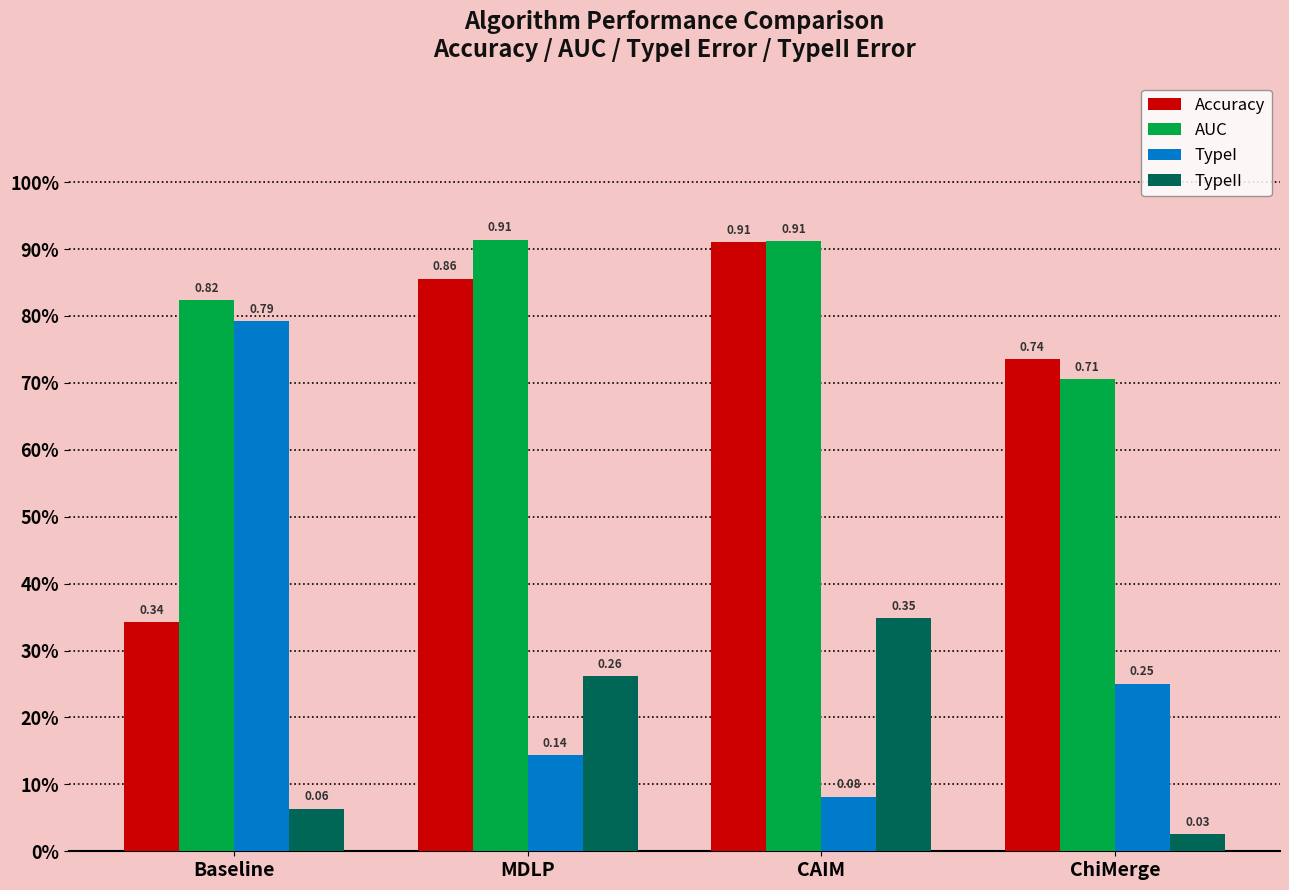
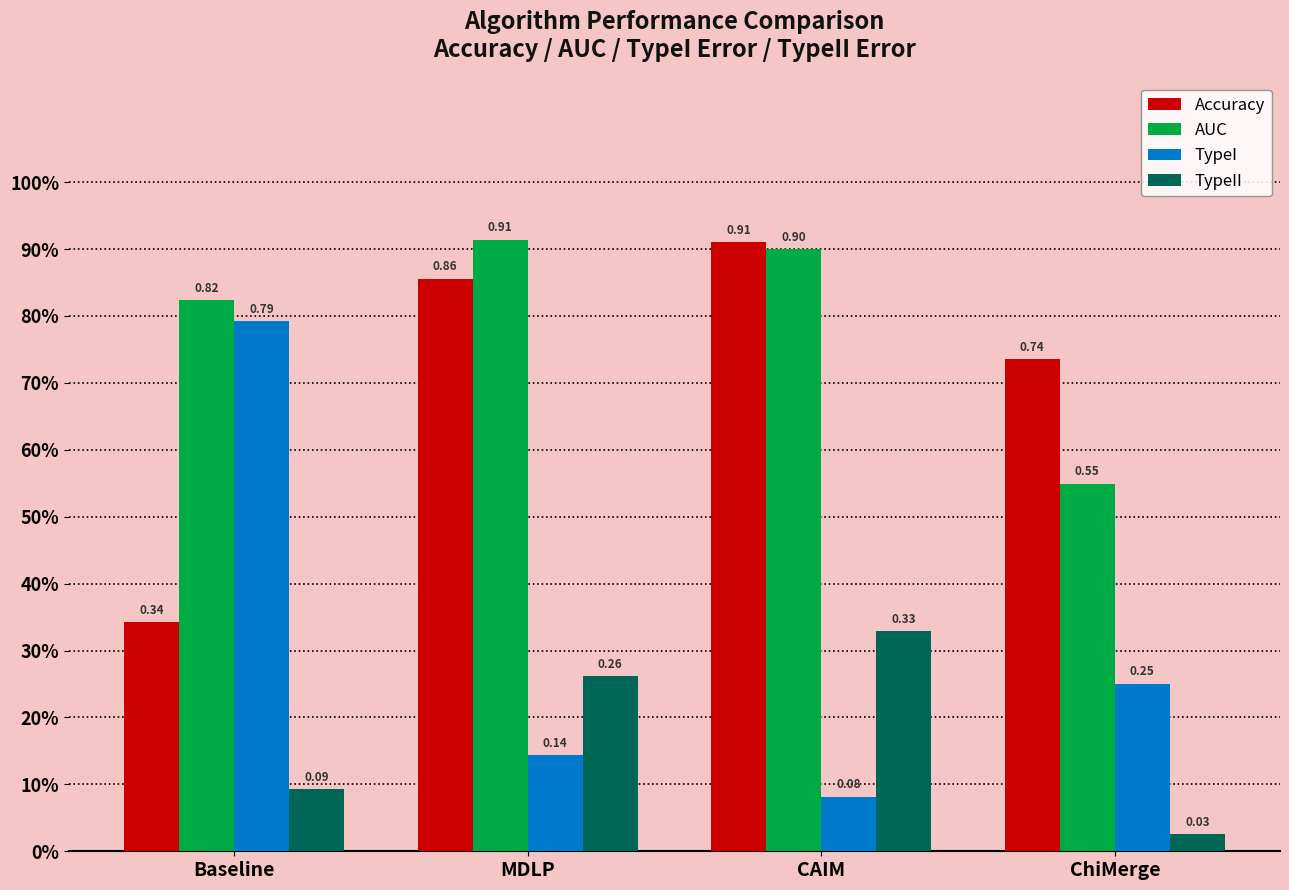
  {
    "Accuracy": {
      "Baseline": 0.34,
      "MDLP": 0.86,
      "CAIM": 0.91,
      "ChiMerge": 0.74
    },
    "AUC": {
      "Baseline": 0.82,
      "MDLP": 0.91,
-     "CAIM": 0.91,
-     "ChiMerge": 0.71
+     "CAIM": 0.90,
+     "ChiMerge": 0.55
    },
    "TypeI": {
      "Baseline": 0.79,
      "MDLP": 0.14,
      "CAIM": 0.08,
      "ChiMerge": 0.25
    },
    "TypeII": {
-     "Baseline": 0.06,
+     "Baseline": 0.09,
      "MDLP": 0.26,
-     "CAIM": 0.35,
+     "CAIM": 0.33,
      "ChiMerge": 0.03
    }
  }
